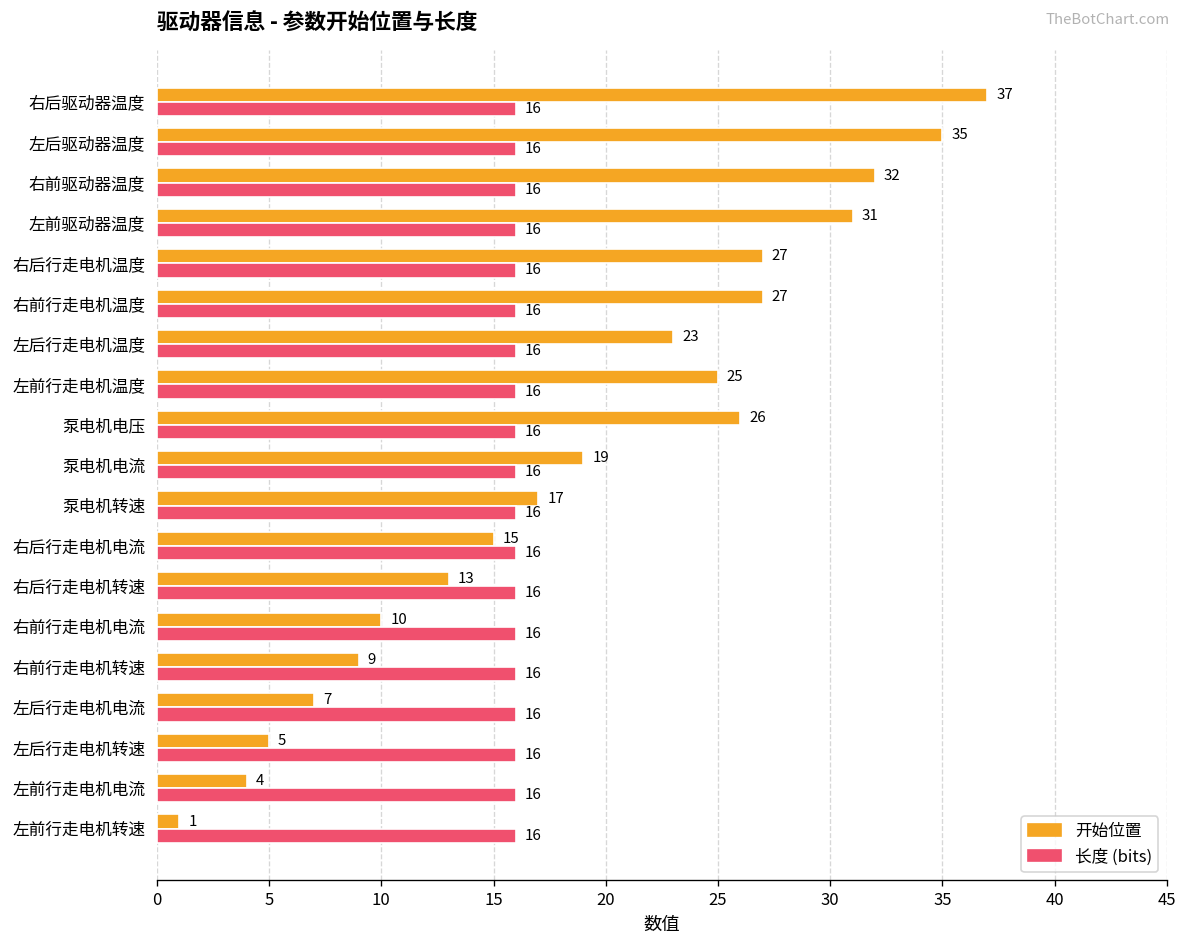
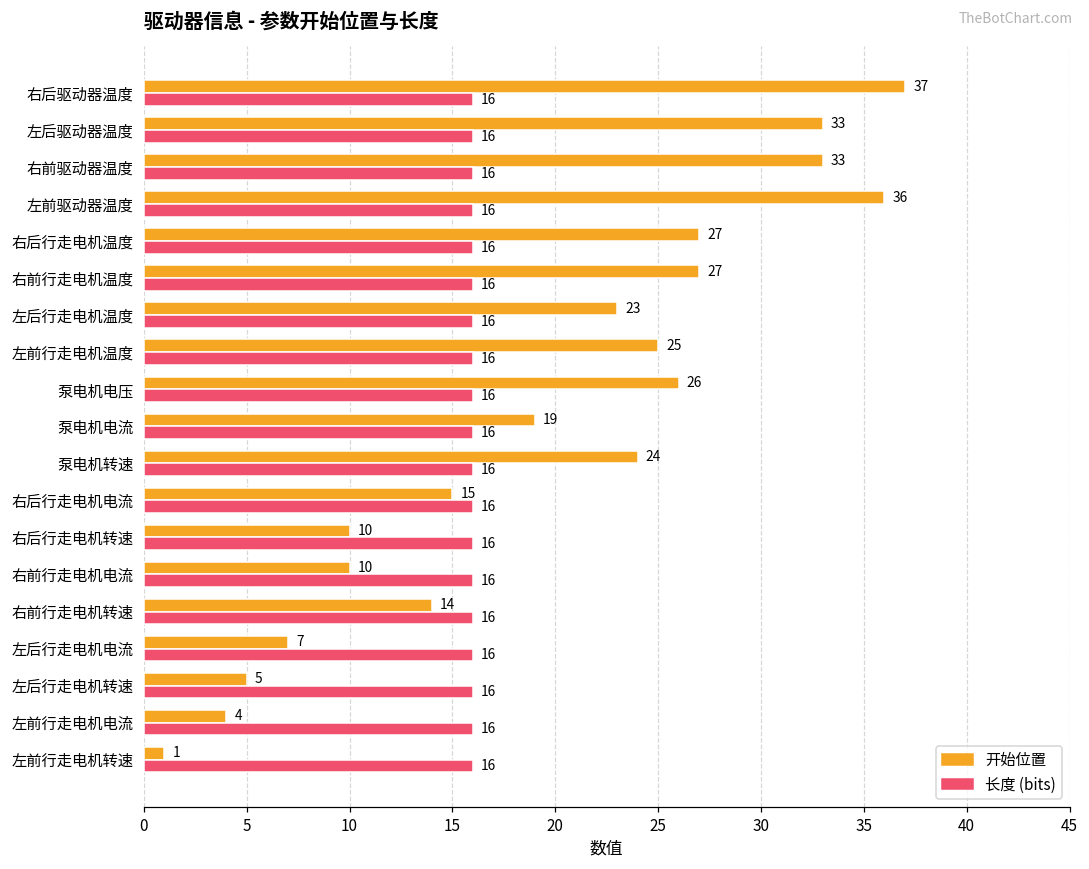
  {
    "开始位置": {
      "右后驱动器温度": 37,
-     "左后驱动器温度": 35,
-     "右前驱动器温度": 32,
-     "左前驱动器温度": 31,
+     "左后驱动器温度": 33,
+     "右前驱动器温度": 33,
+     "左前驱动器温度": 36,
      "右后行走电机温度": 27,
      "右前行走电机温度": 27,
      "左后行走电机温度": 23,
      "左前行走电机温度": 25,
      "泵电机电压": 26,
      "泵电机电流": 19,
-     "泵电机转速": 17,
+     "泵电机转速": 24,
      "右后行走电机电流": 15,
-     "右后行走电机转速": 13,
+     "右后行走电机转速": 10,
      "右前行走电机电流": 10,
-     "右前行走电机转速": 9,
+     "右前行走电机转速": 14,
      "左后行走电机电流": 7,
      "左后行走电机转速": 5,
      "左前行走电机电流": 4,
      "左前行走电机转速": 1
    }
  }
